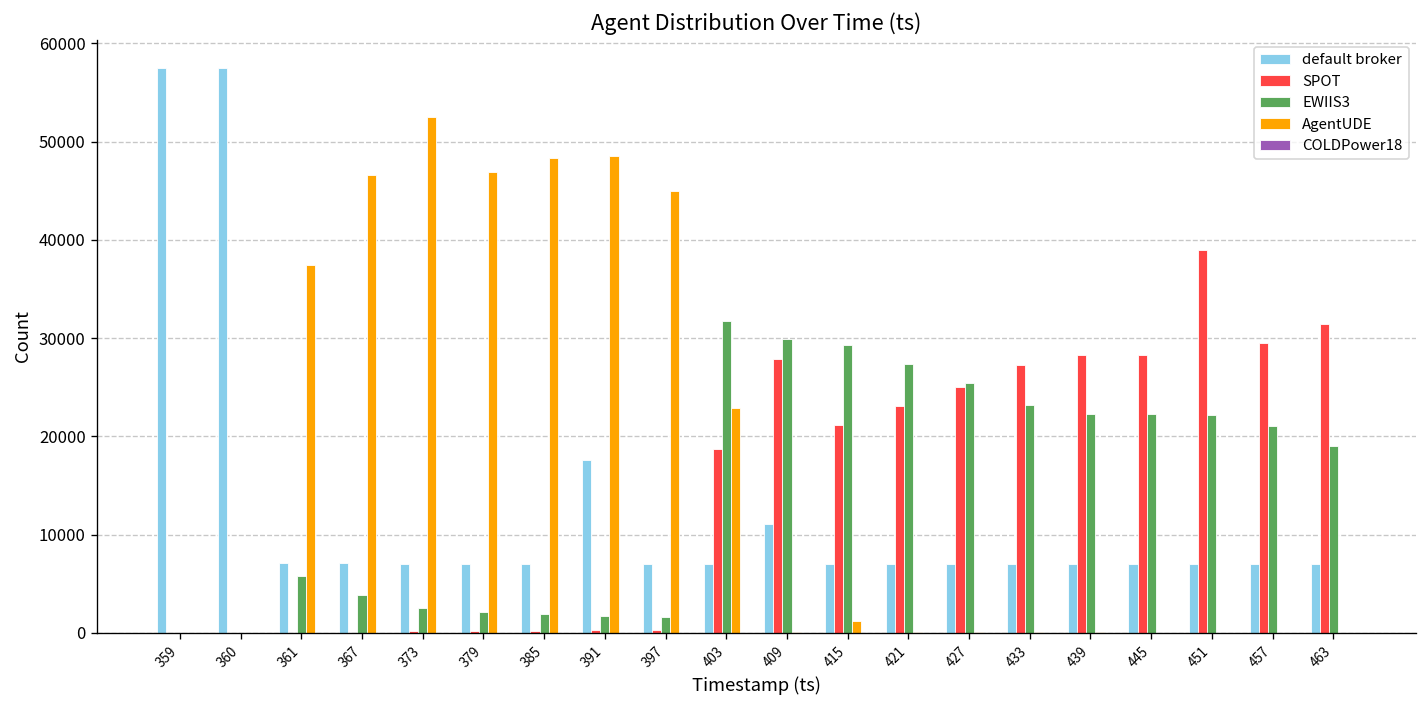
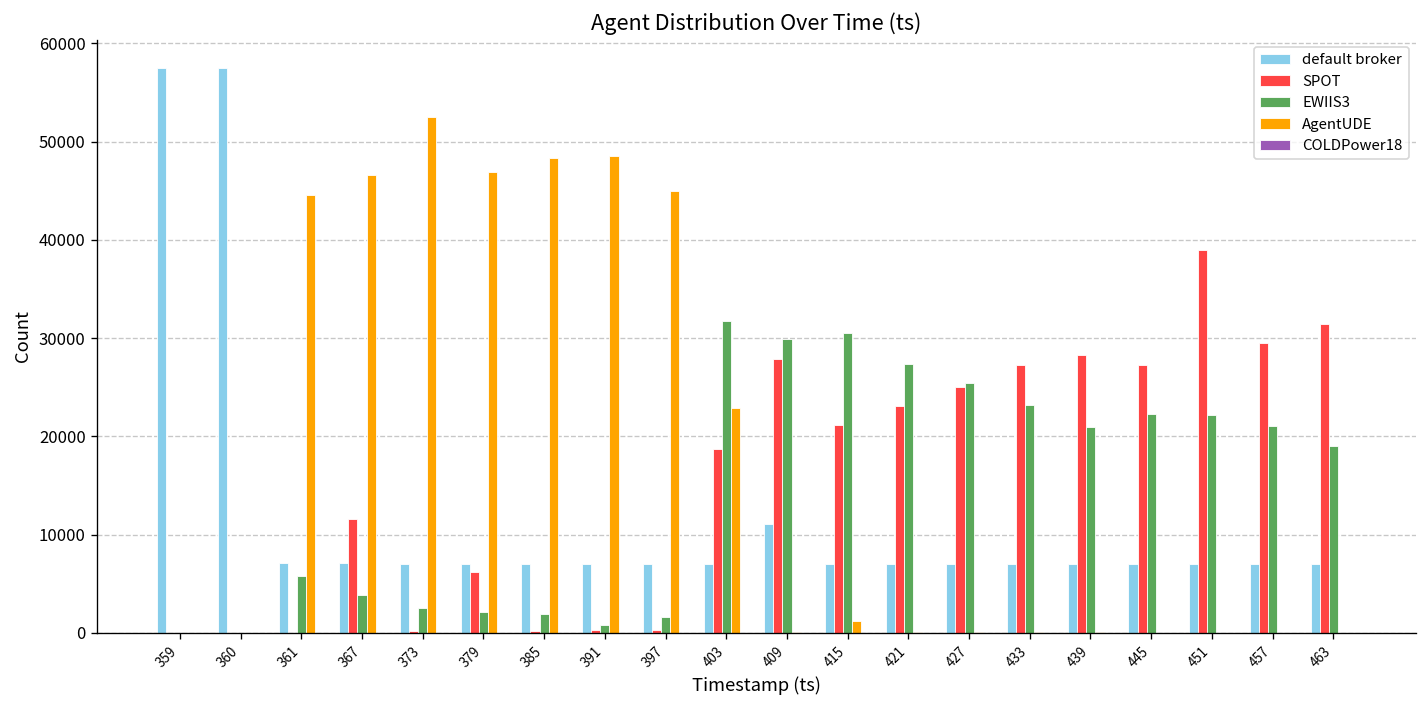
  {
    "default broker": {
      "359": 58000,
      "360": 58000,
      "361": 7000,
      "367": 7000,
      "373": 7000,
      "379": 7000,
      "385": 7000,
-     "391": 18000,
+     "391": 7000,
      "397": 7000,
      "403": 7000,
      "409": 11000,
      "415": 7000,
      "421": 7000,
      "427": 7000,
      "433": 7000,
      "439": 7000,
      "445": 7000,
      "451": 7000,
      "457": 7000,
      "463": 7000
    },
    "SPOT": {
      "359": 0,
      "360": 0,
      "361": 0,
-     "367": 0,
-     "379": 0,
+     "367": 12000,
+     "379": 6000,
      "403": 19000,
      "409": 28000,
      "415": 21000,
      "421": 23000,
      "427": 25000,
      "433": 27000,
      "439": 28000,
-     "445": 28000,
+     "445": 27000,
      "451": 39000,
      "457": 29000,
      "463": 31000
    },
    "EWIIS3": {
      "359": 0,
      "360": 0,
      "361": 6000,
      "367": 4000,
      "373": 3000,
      "379": 2000,
      "385": 2000,
-     "391": 2000,
+     "391": 1000,
      "397": 2000,
      "403": 32000,
      "409": 30000,
-     "415": 29000,
+     "415": 30000,
      "421": 27000,
      "427": 25000,
      "433": 23000,
-     "439": 22000,
+     "439": 21000,
      "445": 22000,
      "451": 22000,
      "457": 21000,
      "463": 19000
    },
    "AgentUDE": {
      "359": 0,
      "360": 0,
-     "361": 37000,
+     "361": 45000,
      "367": 47000,
      "373": 52000,
      "379": 47000,
      "385": 48000,
      "391": 49000,
      "397": 45000,
      "403": 23000,
      "415": 1000
    },
    "COLDPower18": {
      "359": 0,
      "360": 0,
      "361": 0,
      "367": 0,
      "373": 0,
      "379": 0,
      "385": 0,
      "391": 0,
      "397": 0,
      "403": 0,
      "409": 0,
      "415": 0,
      "421": 0,
      "427": 0,
      "433": 0,
      "439": 0,
      "445": 0,
      "451": 0,
      "457": 0,
      "463": 0
    }
  }
